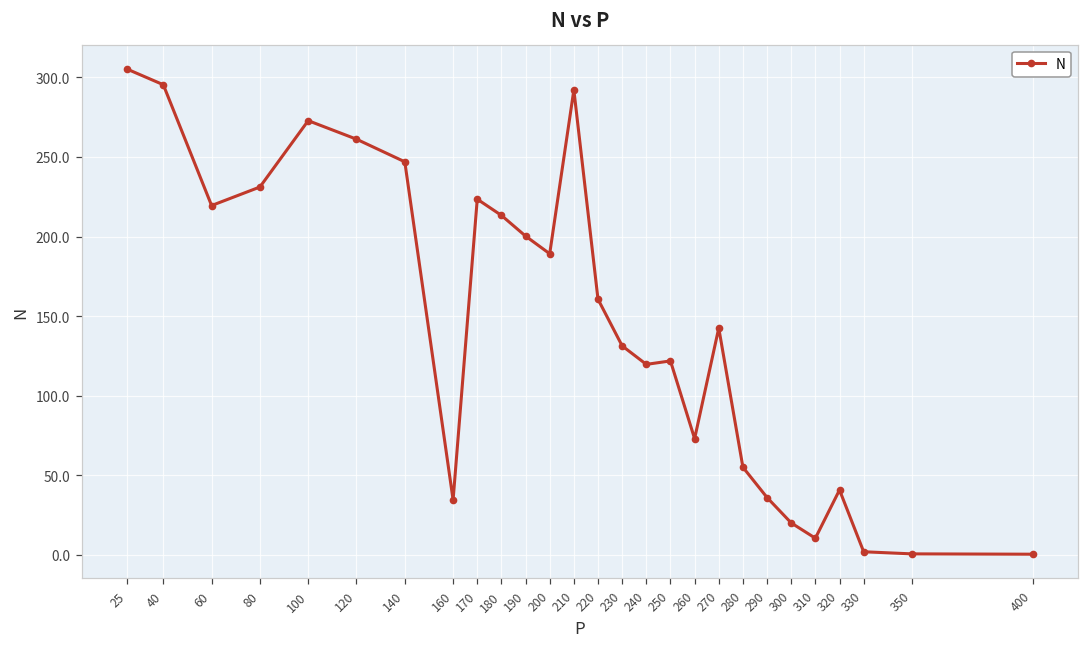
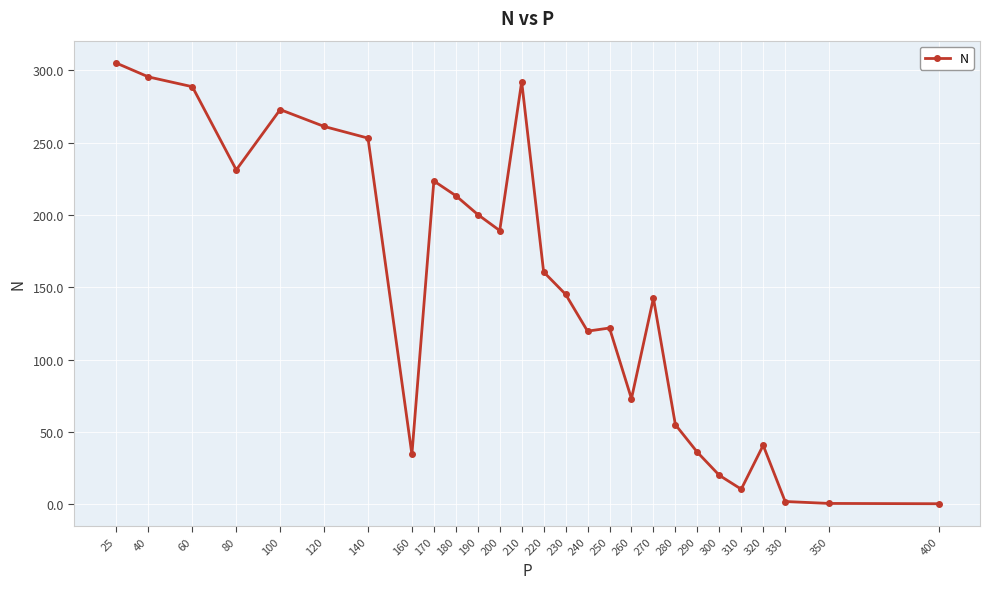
  {
    "25": 305,
    "40": 295,
-   "60": 219,
+   "60": 289,
    "80": 231,
    "100": 273,
    "120": 261,
-   "140": 247,
+   "140": 253,
    "160": 34,
    "170": 223,
    "180": 213,
    "190": 200,
    "200": 189,
    "210": 292,
    "220": 161,
-   "230": 131,
+   "230": 145,
    "240": 120,
    "250": 122,
    "260": 73,
    "270": 142,
    "280": 55,
    "290": 36,
    "300": 20,
    "310": 10,
    "320": 41,
    "330": 2,
    "350": 1,
    "400": 0
  }
